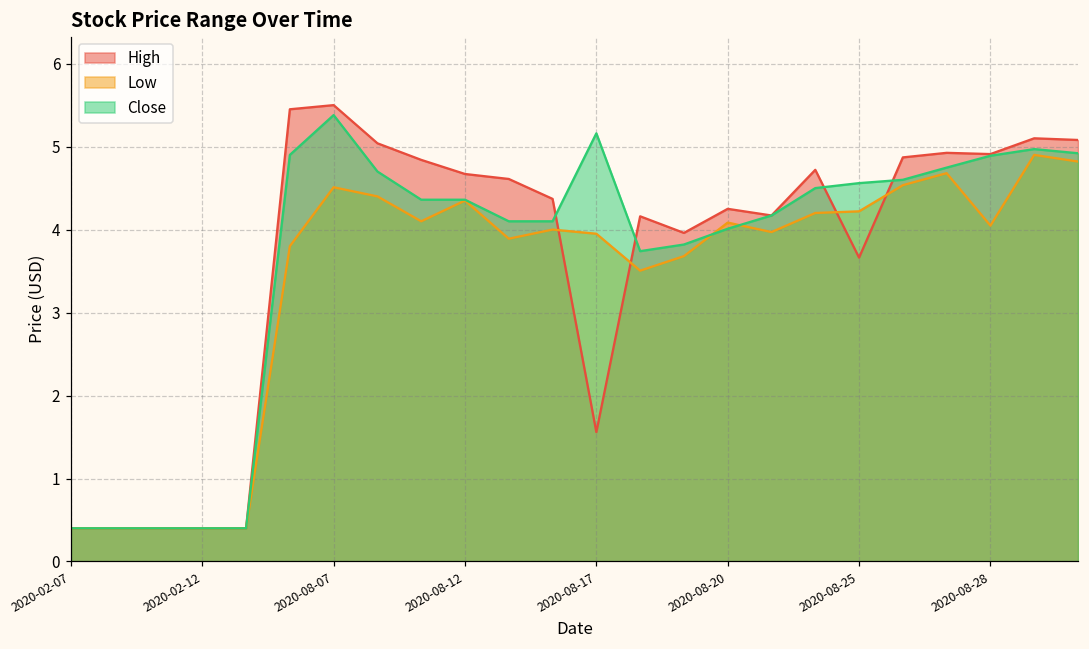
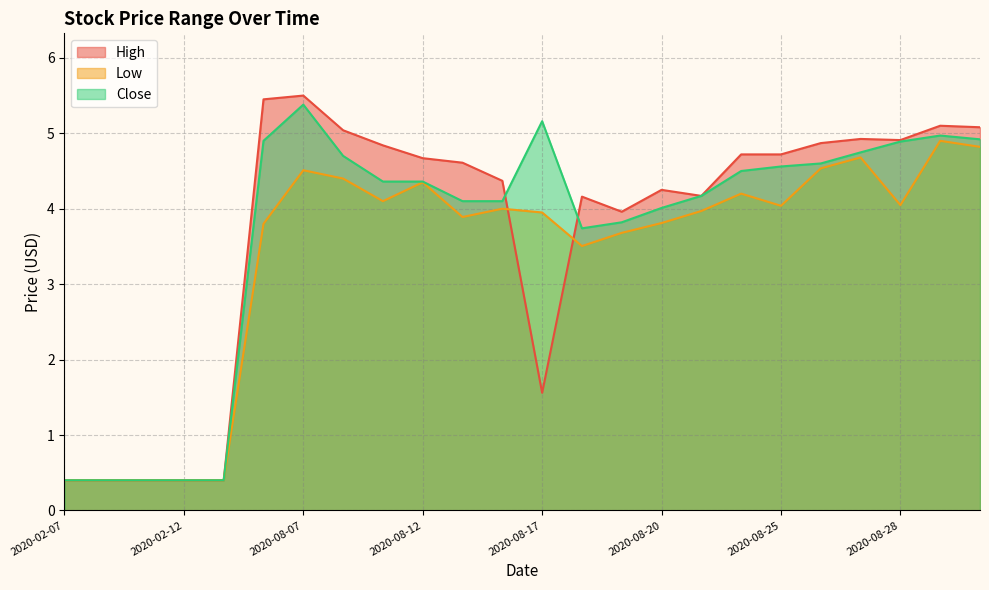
  {
    "High": {
      "2020-08-07": 5.5,
      "2020-08-12": 4.7,
      "2020-08-17": 1.6,
      "2020-08-20": 4.3,
-     "2020-08-25": 3.7
+     "2020-08-25": 4.7
    },
    "Low": {
      "2020-08-07": 4.5,
      "2020-08-17": 4.0,
-     "2020-08-20": 4.1,
-     "2020-08-25": 4.2,
+     "2020-08-20": 3.8,
+     "2020-08-25": 4.0,
      "2020-08-28": 4.0
    },
    "Close": {
      "2020-08-07": 5.4,
      "2020-08-17": 5.2,
      "2020-08-20": 4.0,
      "2020-08-25": 4.6
    }
  }
